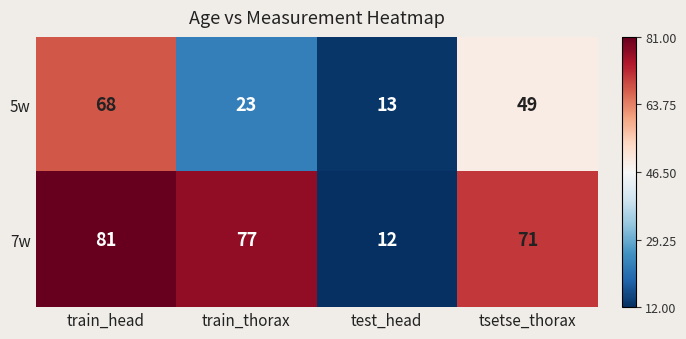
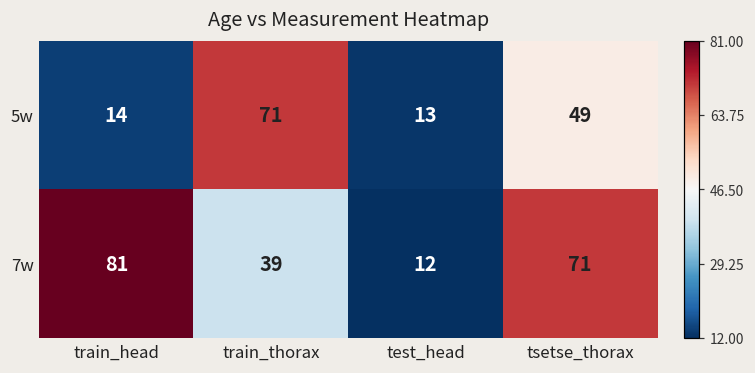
  {
    "5w": {
-     "train_head": 68,
-     "train_thorax": 23,
+     "train_head": 14,
+     "train_thorax": 71,
      "test_head": 13,
      "tsetse_thorax": 49
    },
    "7w": {
      "train_head": 81,
-     "train_thorax": 77,
+     "train_thorax": 39,
      "test_head": 12,
      "tsetse_thorax": 71
    }
  }
